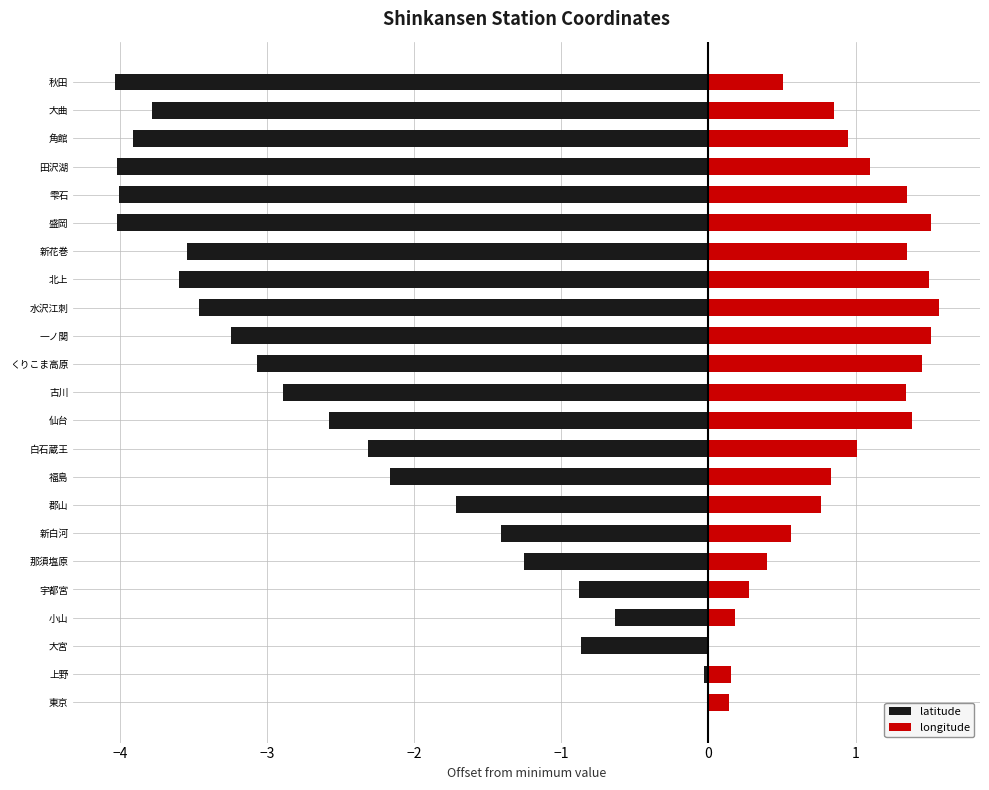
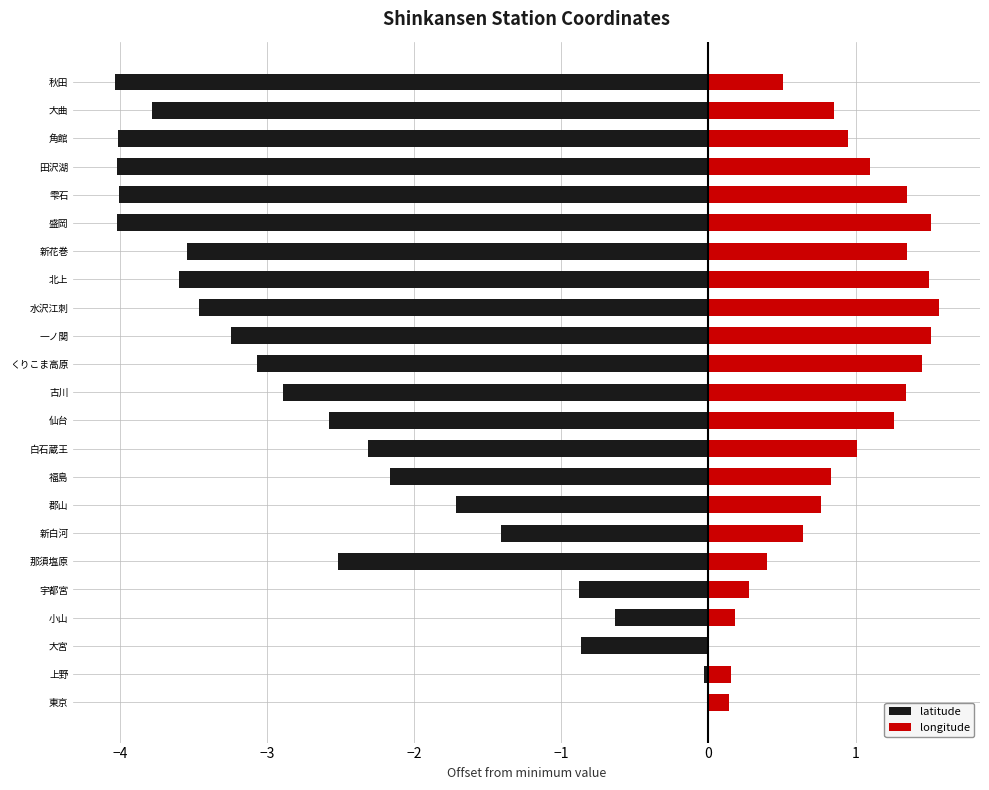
  {
    "latitude": {
      "秋田": -4.04,
      "大曲": -3.78,
-     "角館": -3.91,
+     "角館": -4.01,
      "田沢湖": -4.02,
      "雫石": -4.01,
      "盛岡": -4.02,
      "新花巻": -3.54,
      "北上": -3.60,
      "水沢江刺": -3.46,
      "一ノ関": -3.24,
      "くりこま高原": -3.07,
      "古川": -2.89,
      "仙台": -2.58,
      "白石蔵王": -2.31,
      "福島": -2.16,
      "郡山": -1.72,
      "新白河": -1.41,
-     "那須塩原": -1.25,
+     "那須塩原": -2.52,
      "宇都宮": -0.88,
      "小山": -0.63,
      "大宮": -0.87,
      "上野": -0.03,
      "東京": 0.00
    },
    "longitude": {
      "秋田": 0.51,
      "大曲": 0.86,
      "角館": 0.95,
      "田沢湖": 1.10,
      "雫石": 1.35,
      "盛岡": 1.51,
      "新花巻": 1.35,
      "北上": 1.50,
      "水沢江刺": 1.56,
      "一ノ関": 1.51,
      "くりこま高原": 1.45,
      "古川": 1.34,
-     "仙台": 1.38,
+     "仙台": 1.26,
      "白石蔵王": 1.01,
      "福島": 0.83,
      "郡山": 0.76,
-     "新白河": 0.56,
+     "新白河": 0.64,
      "那須塩原": 0.40,
      "宇都宮": 0.27,
      "小山": 0.18,
      "大宮": 0.00,
      "上野": 0.15,
      "東京": 0.14
    }
  }
